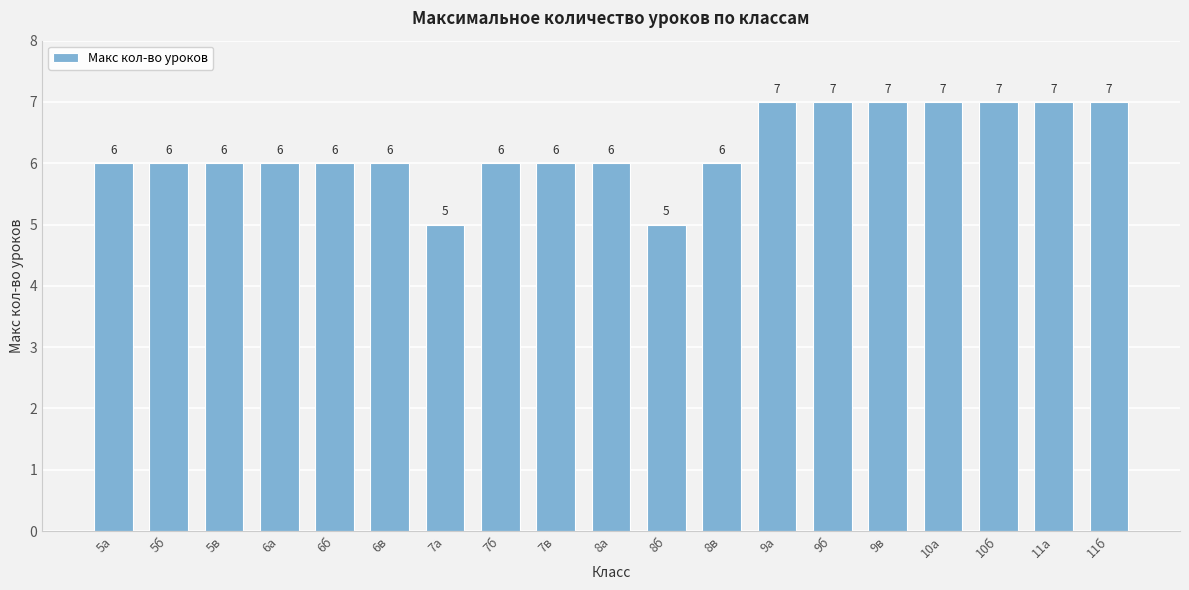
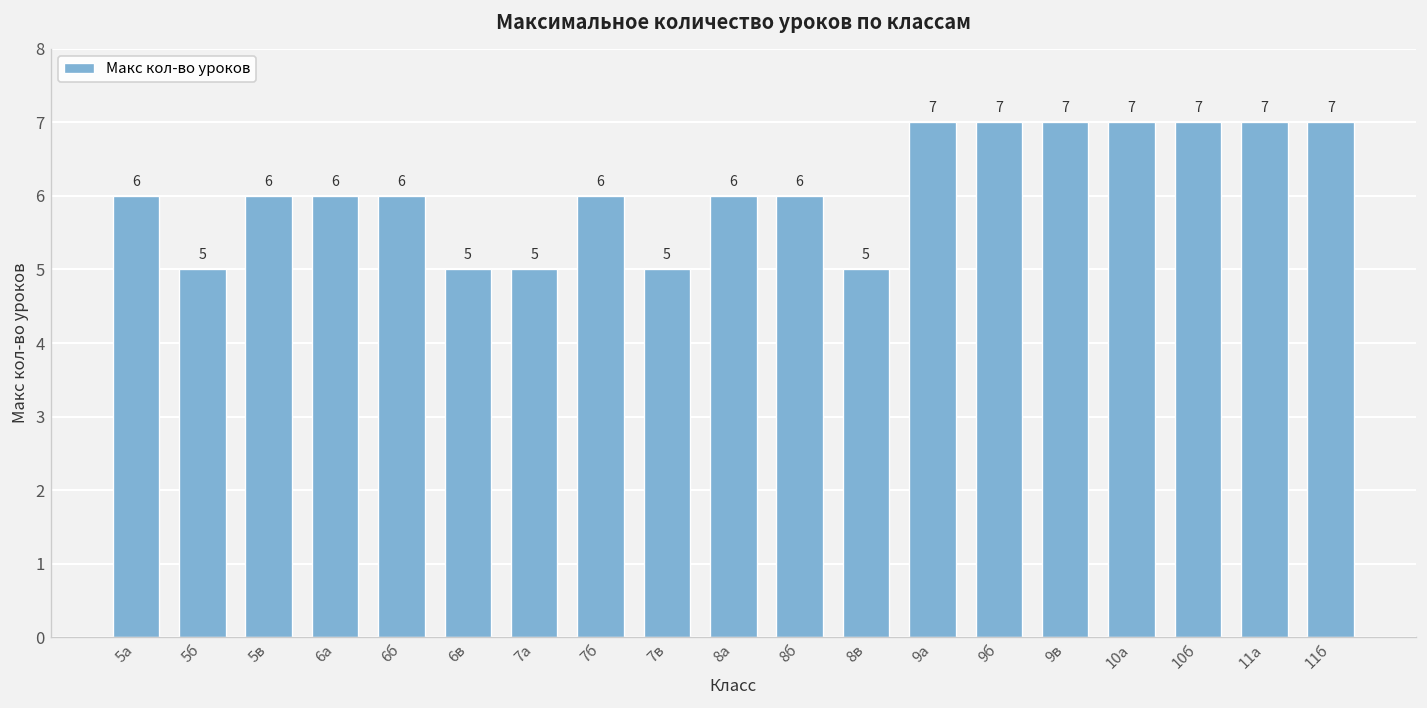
  {
    "5а": 6,
-   "5б": 6,
+   "5б": 5,
    "5в": 6,
    "6а": 6,
    "6б": 6,
-   "6в": 6,
+   "6в": 5,
    "7а": 5,
    "7б": 6,
-   "7в": 6,
+   "7в": 5,
    "8а": 6,
-   "8б": 5,
-   "8в": 6,
+   "8б": 6,
+   "8в": 5,
    "9а": 7,
    "9б": 7,
    "9в": 7,
    "10а": 7,
    "10б": 7,
    "11а": 7,
    "11б": 7
  }
